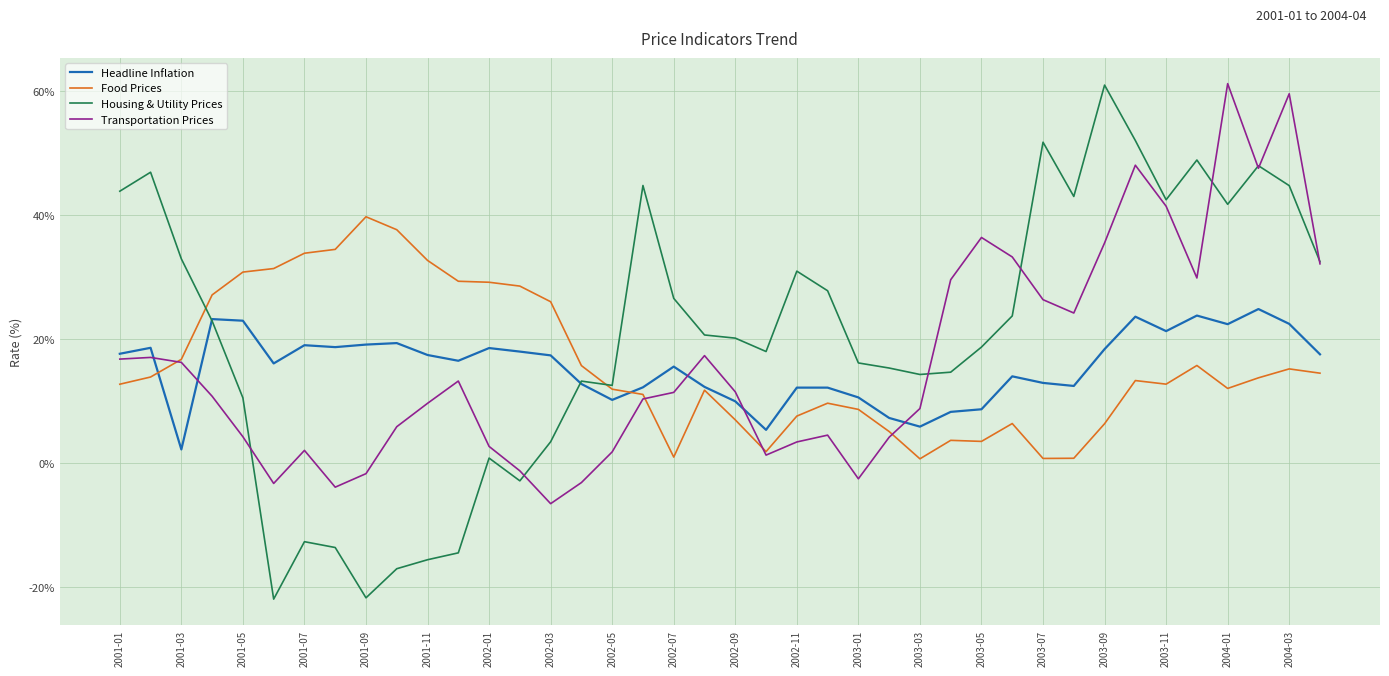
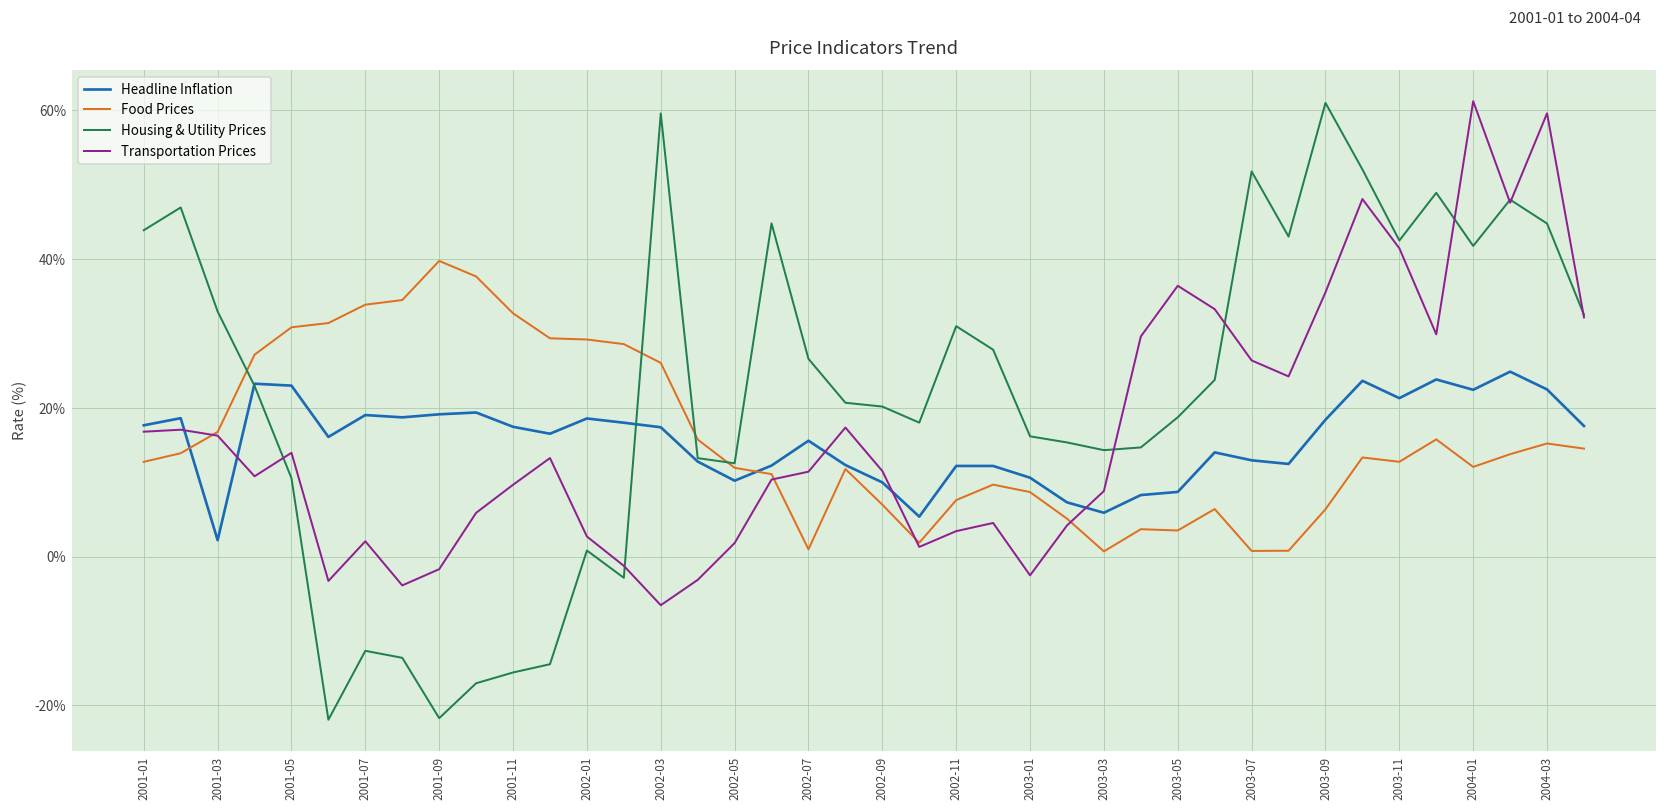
  {
    "Headline Inflation": {
      "2001-01": "18%",
      "2001-03": "2%",
      "2001-05": "23%",
      "2001-07": "19%",
      "2001-09": "19%",
      "2001-11": "17%",
      "2002-01": "19%",
      "2002-03": "17%",
      "2002-05": "10%",
      "2002-07": "16%",
      "2002-09": "10%",
      "2002-11": "12%",
      "2003-01": "11%",
      "2003-03": "6%",
      "2003-05": "9%",
      "2003-07": "13%",
      "2003-09": "18%",
      "2003-11": "21%",
      "2004-01": "22%",
      "2004-03": "22%"
    },
    "Food Prices": {
      "2001-01": "13%",
      "2001-03": "17%",
      "2001-05": "31%",
      "2001-07": "34%",
      "2001-09": "40%",
      "2001-11": "33%",
      "2002-01": "29%",
      "2002-03": "26%",
      "2002-05": "12%",
      "2002-07": "1%",
      "2002-09": "7%",
      "2002-11": "8%",
      "2003-01": "9%",
      "2003-03": "1%",
      "2003-05": "4%",
      "2003-07": "1%",
      "2003-09": "6%",
      "2003-11": "13%",
      "2004-01": "12%",
      "2004-03": "15%"
    },
    "Housing & Utility Prices": {
      "2001-01": "44%",
      "2001-03": "33%",
      "2001-05": "11%",
      "2001-07": "-13%",
      "2001-09": "-22%",
      "2001-11": "-16%",
      "2002-01": "1%",
-     "2002-03": "3%",
+     "2002-03": "60%",
      "2002-05": "13%",
      "2002-07": "27%",
      "2002-09": "20%",
      "2002-11": "31%",
      "2003-01": "16%",
      "2003-03": "14%",
      "2003-05": "19%",
      "2003-07": "52%",
      "2003-09": "61%",
      "2003-11": "42%",
      "2004-01": "42%",
      "2004-03": "45%"
    },
    "Transportation Prices": {
      "2001-01": "17%",
      "2001-03": "16%",
-     "2001-05": "4%",
+     "2001-05": "14%",
      "2001-07": "2%",
      "2001-09": "-2%",
      "2001-11": "10%",
      "2002-01": "3%",
      "2002-03": "-7%",
      "2002-05": "2%",
      "2002-07": "11%",
      "2002-09": "11%",
      "2002-11": "3%",
      "2003-01": "-3%",
      "2003-03": "9%",
      "2003-05": "36%",
      "2003-07": "26%",
      "2003-09": "36%",
      "2003-11": "41%",
      "2004-01": "61%",
      "2004-03": "60%"
    }
  }
